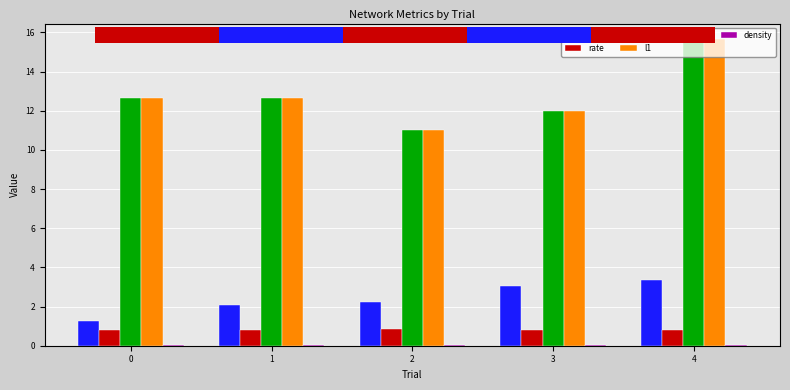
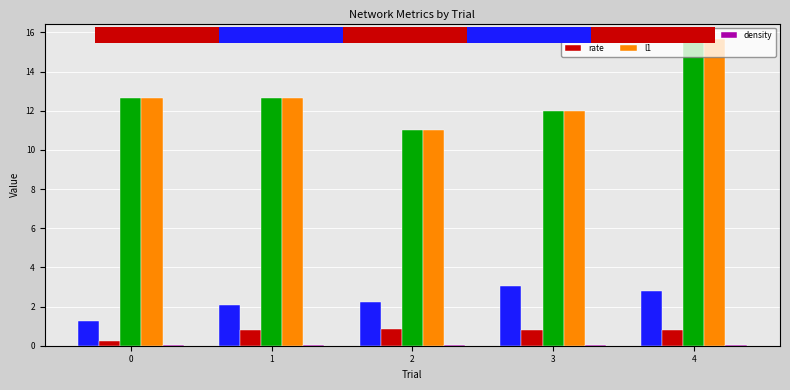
  {
    "Network Metrics by Trial": {
      "l2": {
        "0": 1.3,
        "1": 2.1,
        "2": 2.2,
        "3": 3.0,
-       "4": 3.4
+       "4": 2.8
      },
      "rate": {
-       "0": 0.8,
+       "0": 0.3,
        "1": 0.8,
        "2": 0.8,
        "3": 0.8,
        "4": 0.8
      },
      "l1": {
        "0": 12.7,
        "1": 12.7,
        "2": 11.0,
        "3": 12.0
      }
    }
  }
